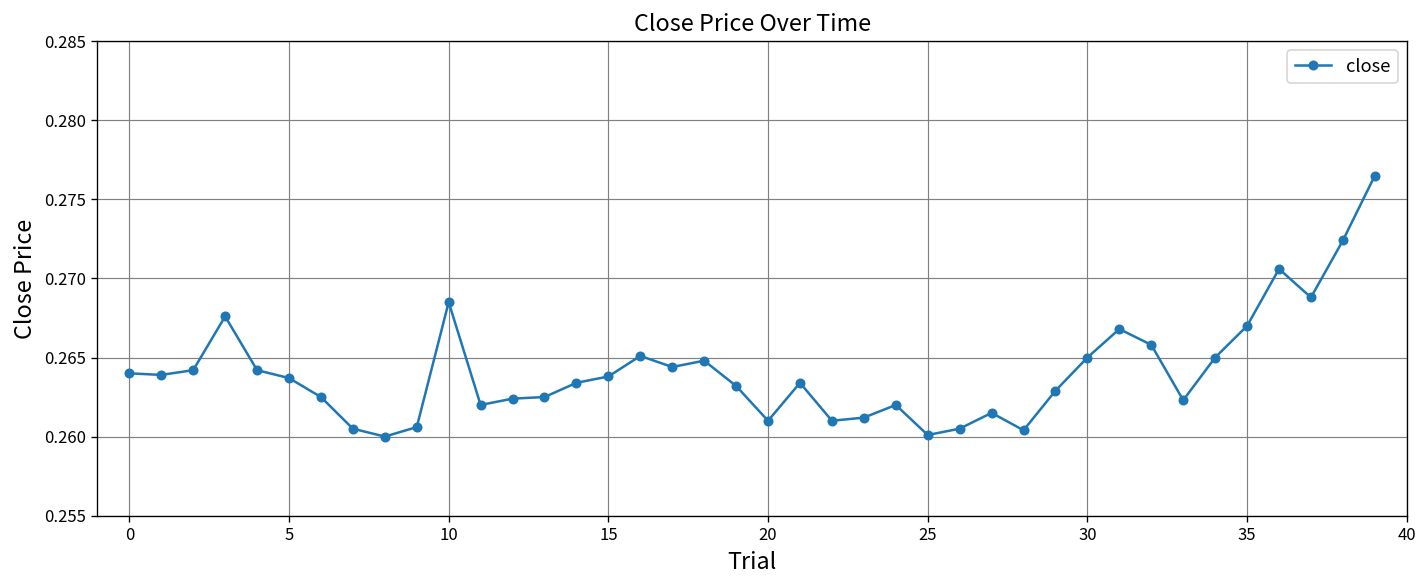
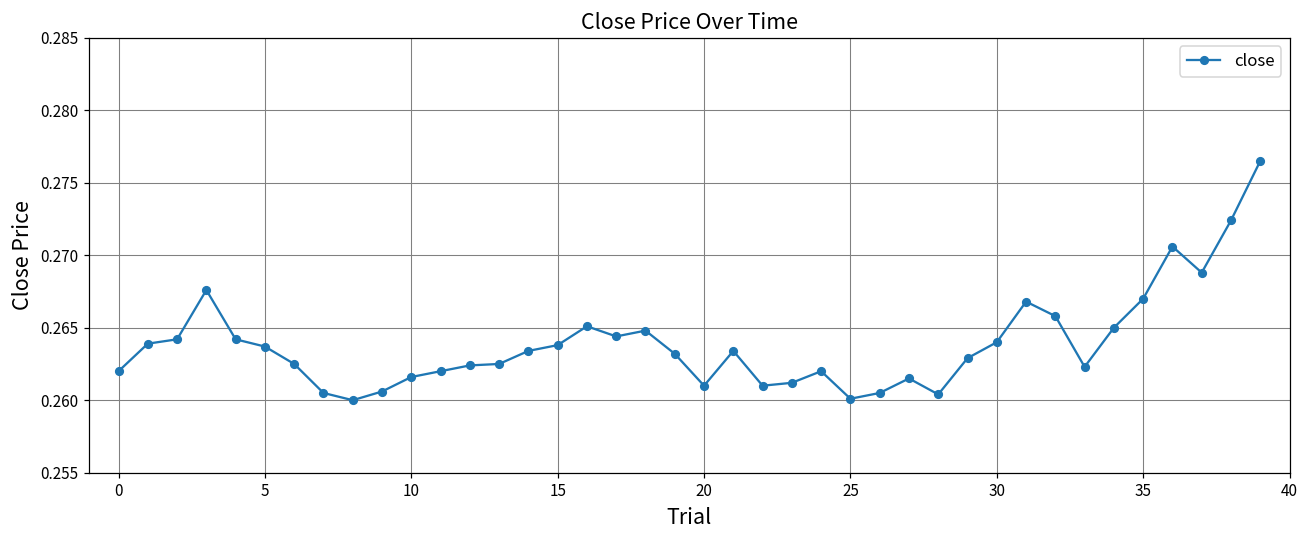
  {
-   "0": 0.264,
+   "0": 0.262,
    "5": 0.2637,
-   "10": 0.2685,
+   "10": 0.2616,
    "15": 0.2638,
    "20": 0.2610,
    "25": 0.2601,
-   "30": 0.265,
+   "30": 0.264,
    "35": 0.2670
  }
